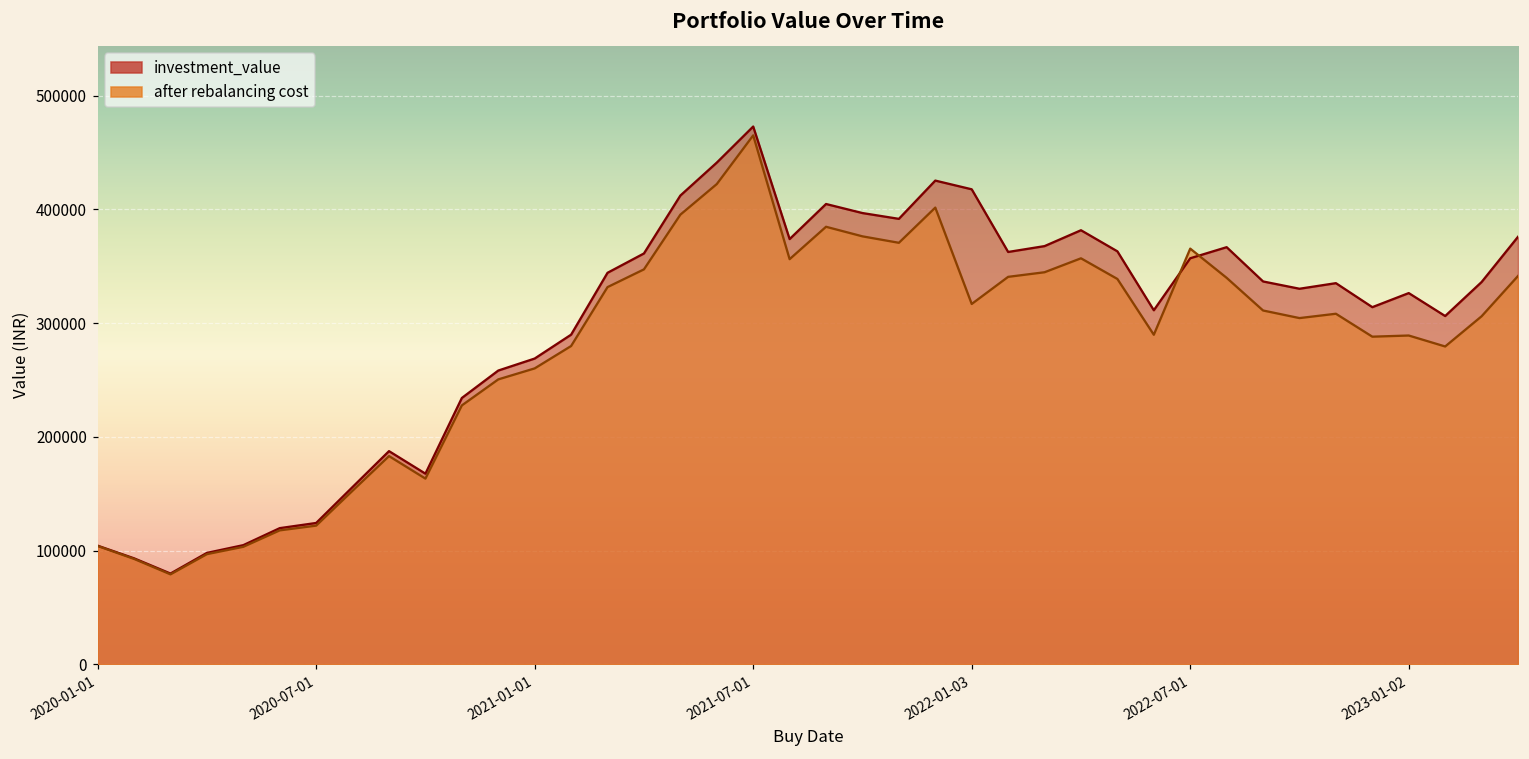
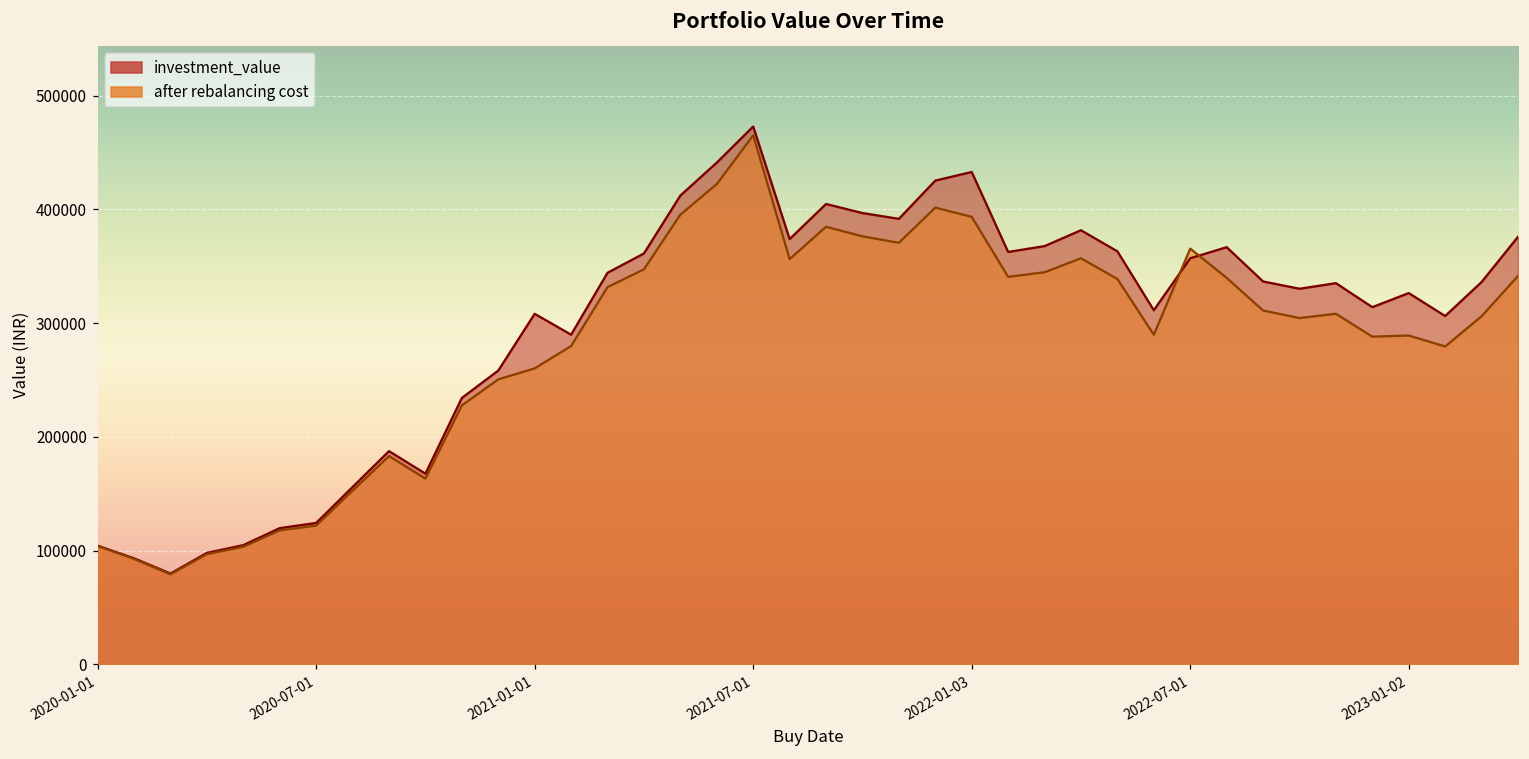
  {
    "investment_value": {
-     "2021-01-01": 269000,
+     "2021-01-01": 308000,
      "2021-07-01": 473000,
-     "2022-01-03": 418000,
+     "2022-01-03": 433000,
      "2022-07-01": 357000,
      "2023-01-02": 326000
    },
    "after rebalancing cost": {
      "2021-01-01": 260000,
      "2021-07-01": 465000,
-     "2022-01-03": 317000,
+     "2022-01-03": 393000,
      "2022-07-01": 366000,
      "2023-01-02": 289000
    }
  }
